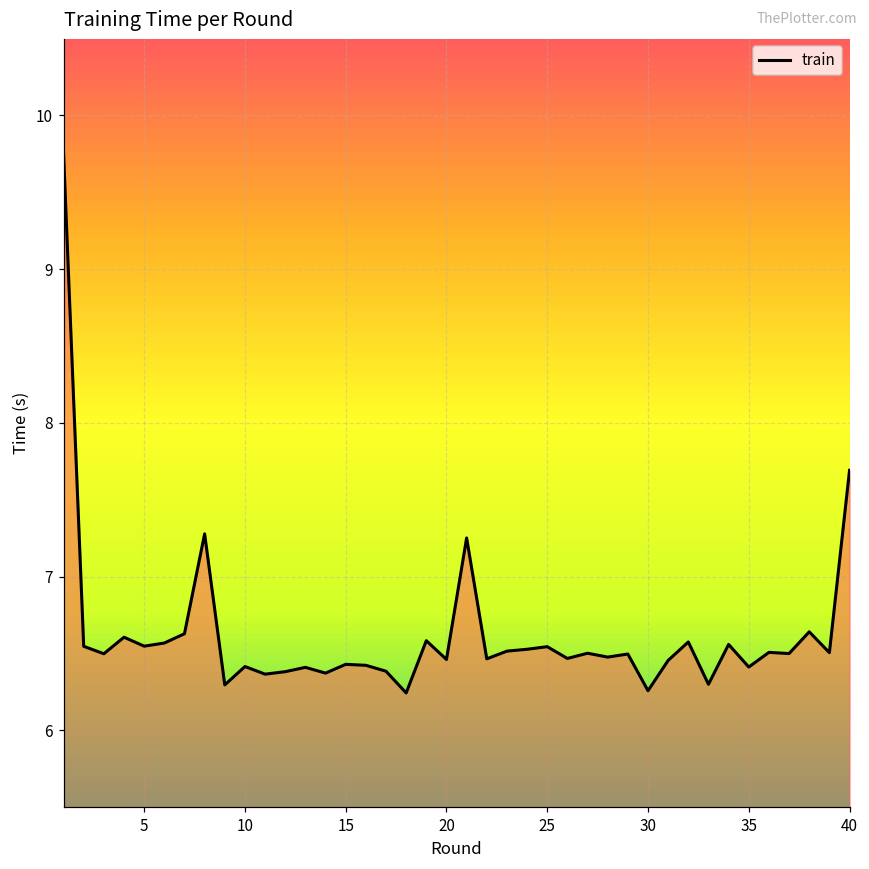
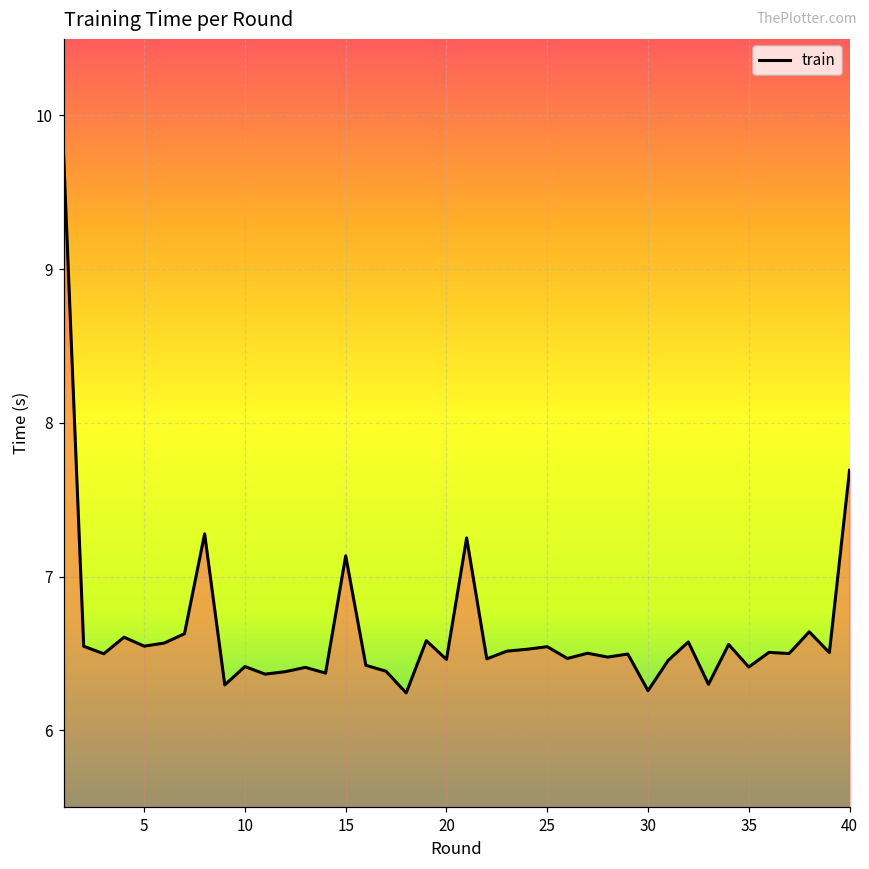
  {
    "5": 6.55,
    "10": 6.41,
-   "15": 6.43,
+   "15": 7.13,
    "20": 6.46,
    "25": 6.54,
    "30": 6.26,
    "35": 6.41,
    "40": 7.69
  }
